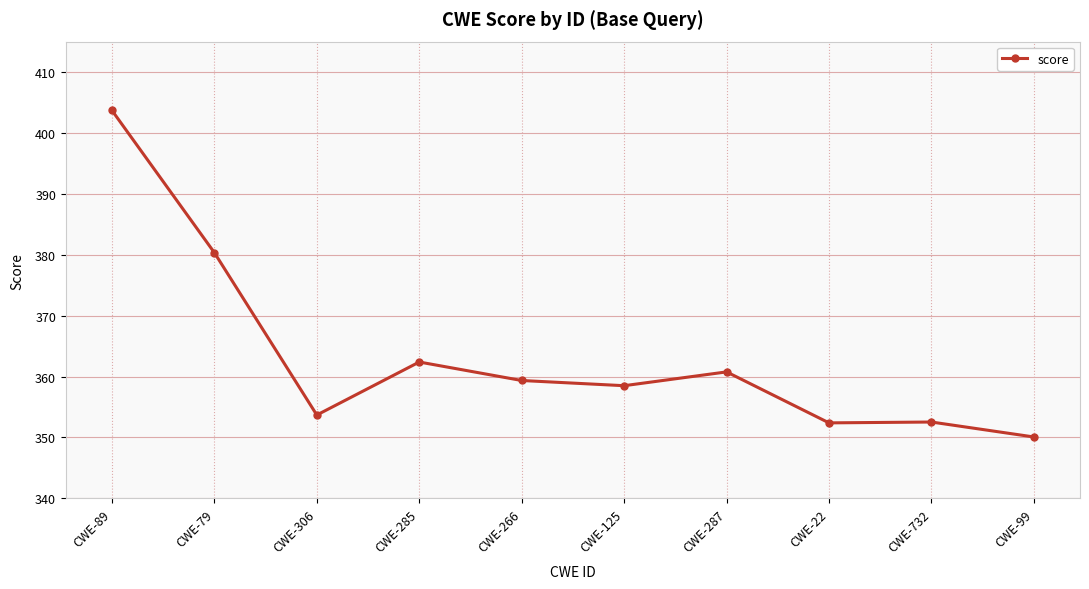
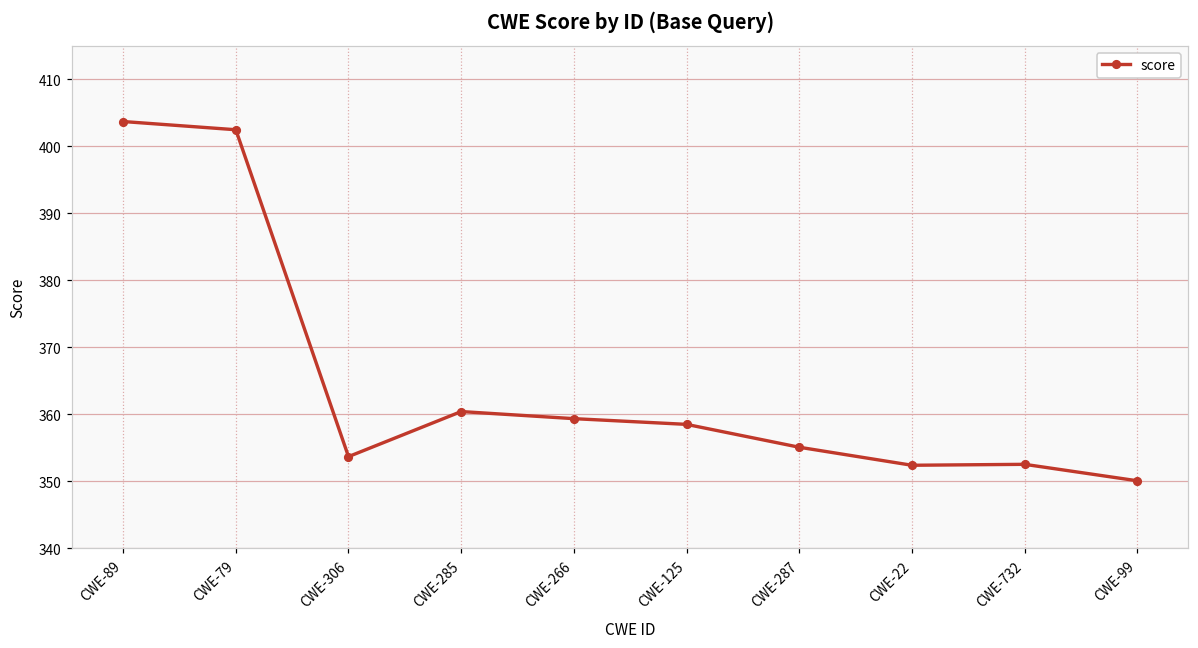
  {
    "CWE-89": 404,
-   "CWE-79": 380,
+   "CWE-79": 402,
    "CWE-306": 354,
-   "CWE-285": 362,
+   "CWE-285": 360,
    "CWE-266": 359,
    "CWE-125": 359,
-   "CWE-287": 361,
+   "CWE-287": 355,
    "CWE-22": 352,
    "CWE-732": 353,
    "CWE-99": 350
  }
